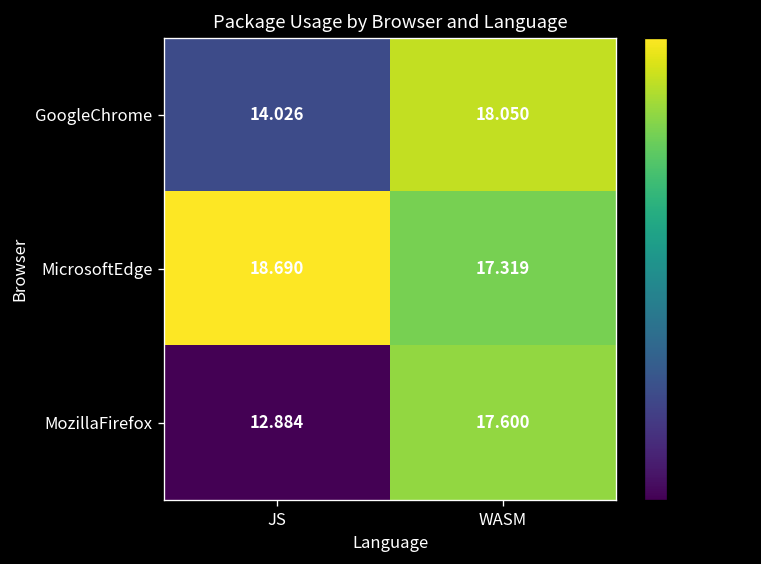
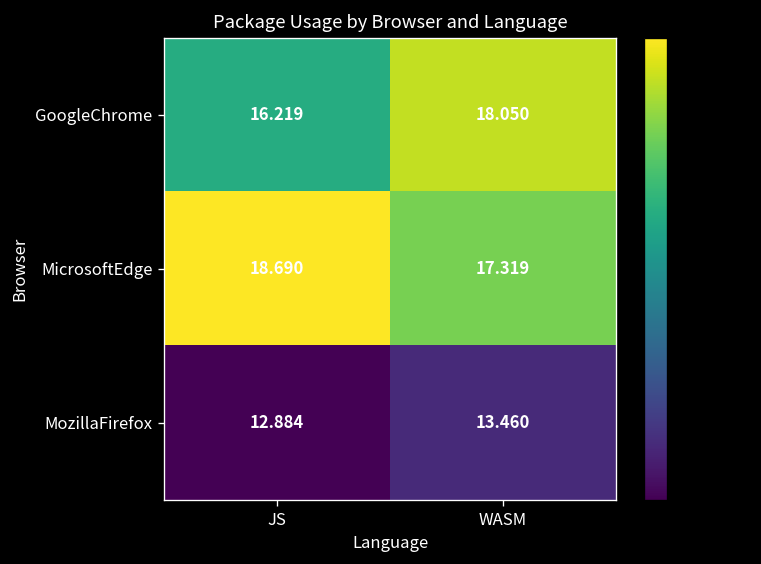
  {
    "GoogleChrome": {
-     "JS": 14.026,
+     "JS": 16.219,
      "WASM": 18.050
    },
    "MicrosoftEdge": {
      "JS": 18.690,
      "WASM": 17.319
    },
    "MozillaFirefox": {
      "JS": 12.884,
-     "WASM": 17.600
+     "WASM": 13.460
    }
  }
